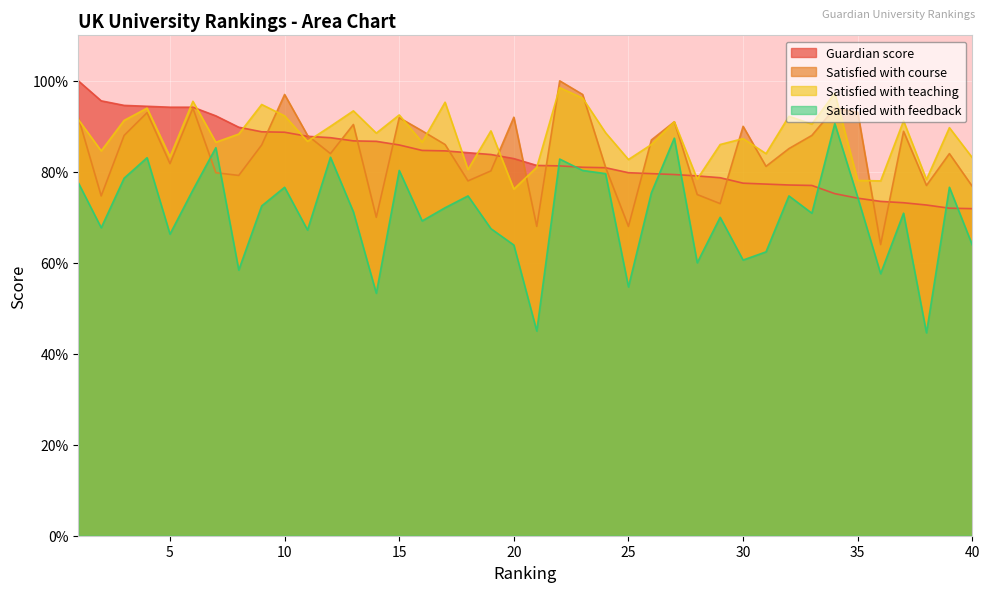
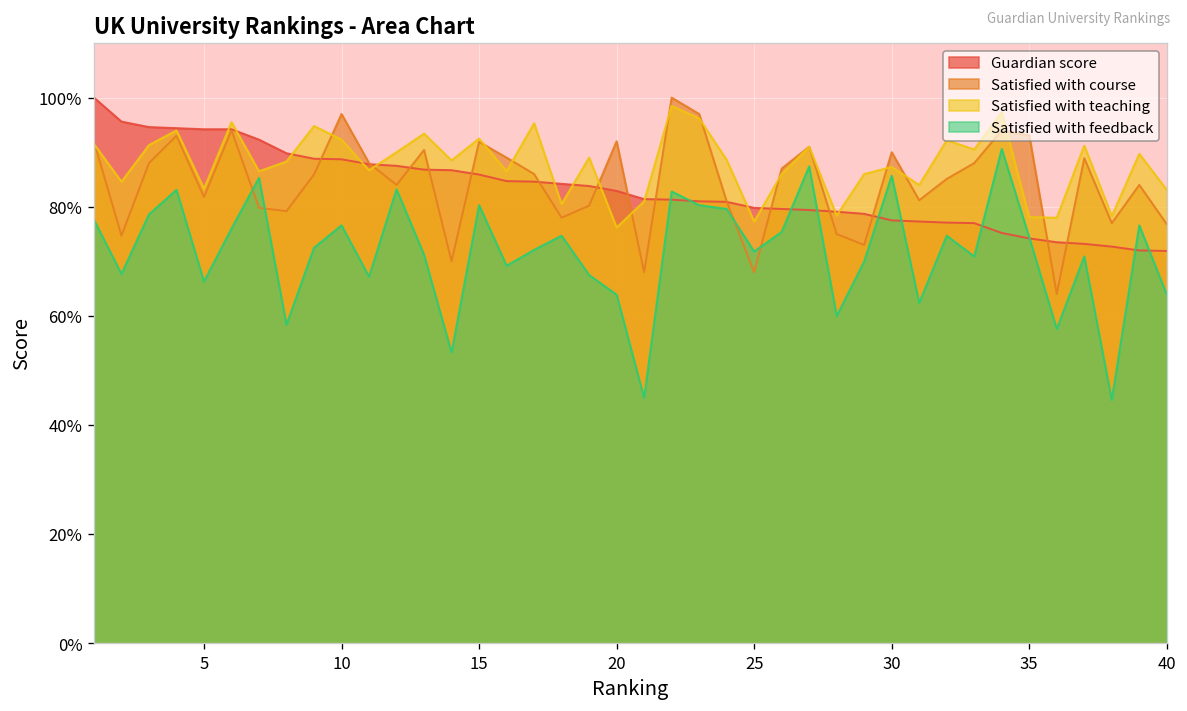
  {
    "Satisfied with teaching": {
      "5": "83%",
      "10": "92%",
      "15": "93%",
      "20": "76%",
-     "25": "83%",
+     "25": "77%",
      "30": "87%",
      "35": "78%",
      "40": "83%"
    },
    "Satisfied with feedback": {
      "5": "66%",
      "10": "77%",
      "15": "80%",
      "20": "64%",
-     "25": "55%",
-     "30": "61%",
+     "25": "72%",
+     "30": "86%",
      "40": "64%"
    }
  }
